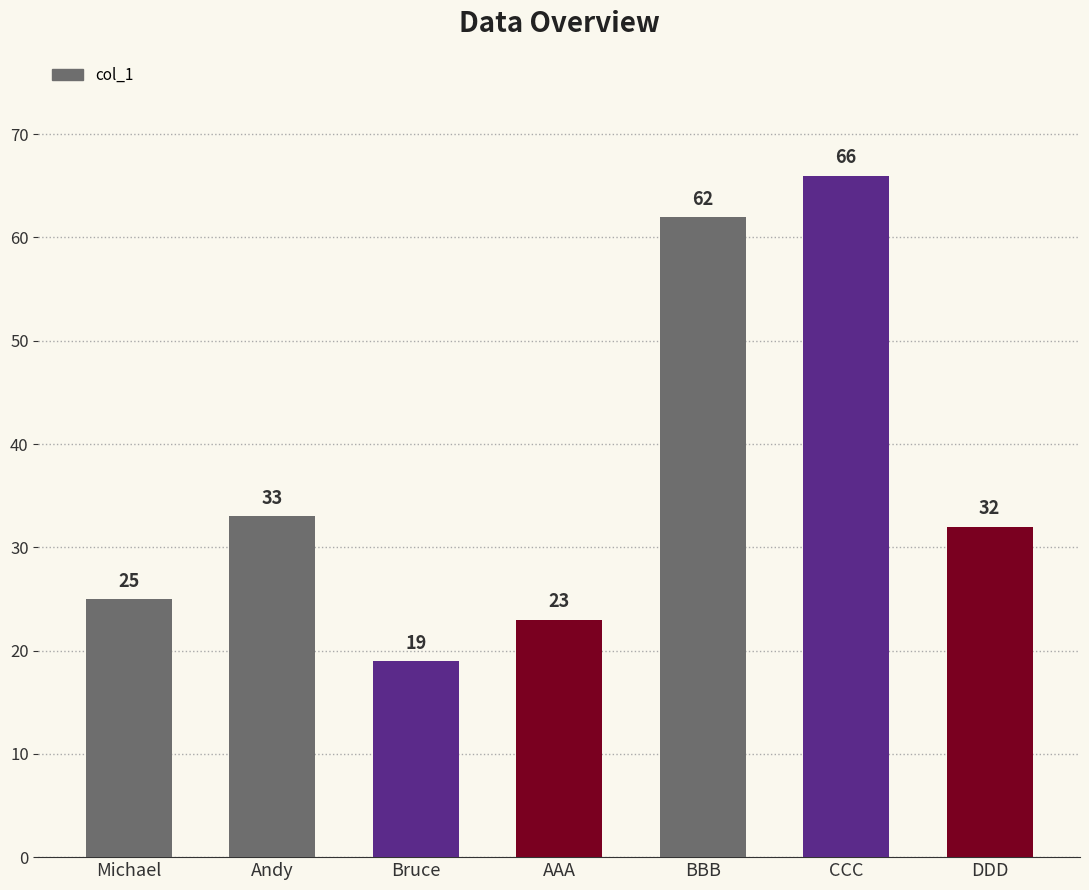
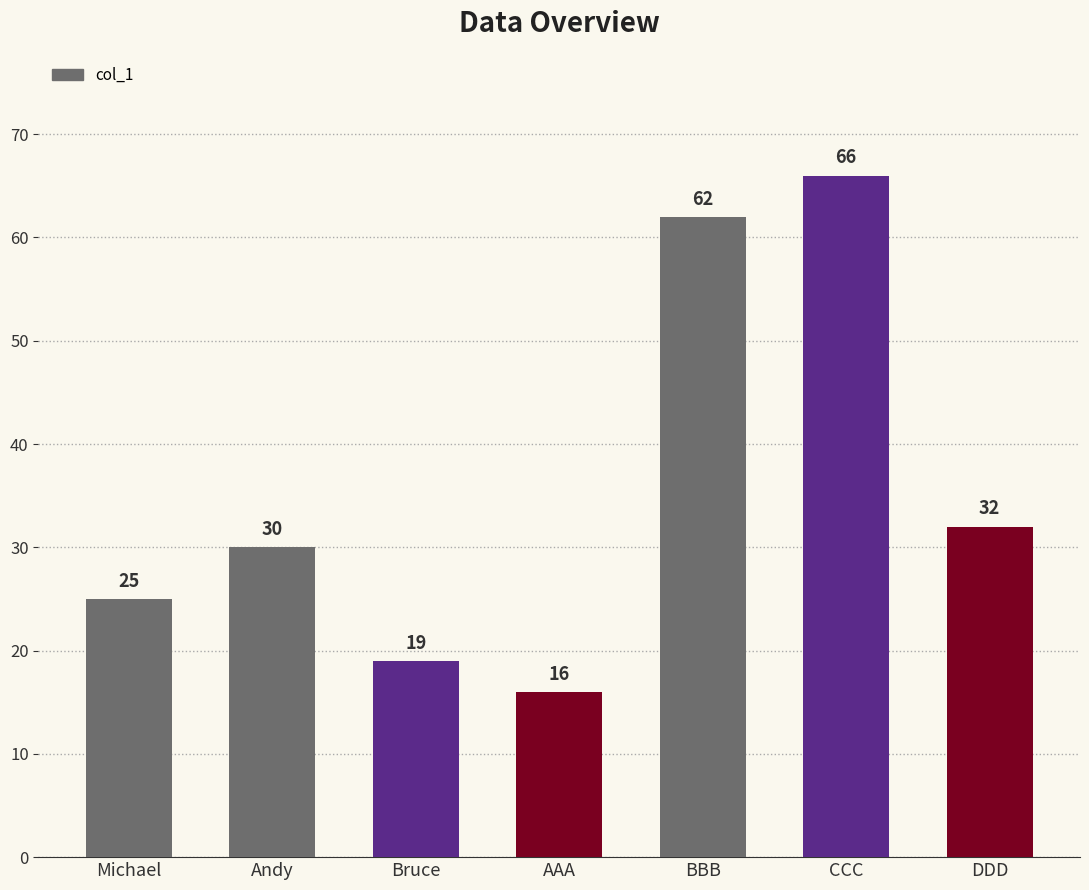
  {
    "Michael": 25,
-   "Andy": 33,
+   "Andy": 30,
    "Bruce": 19,
-   "AAA": 23,
+   "AAA": 16,
    "BBB": 62,
    "CCC": 66,
    "DDD": 32
  }
